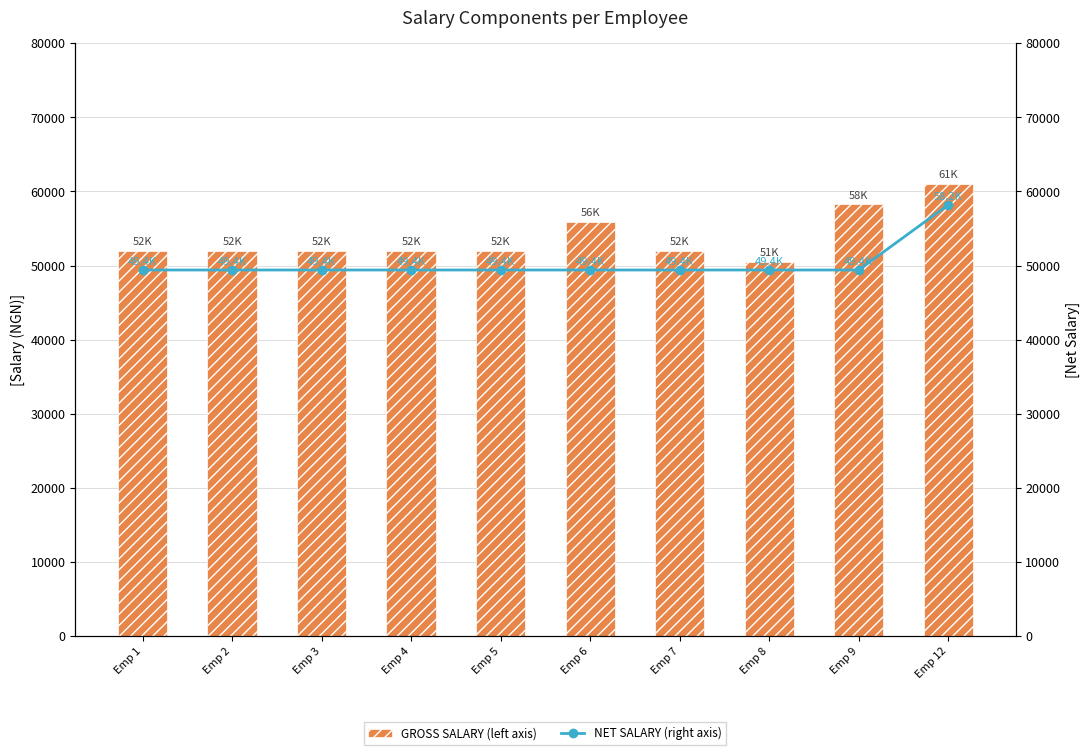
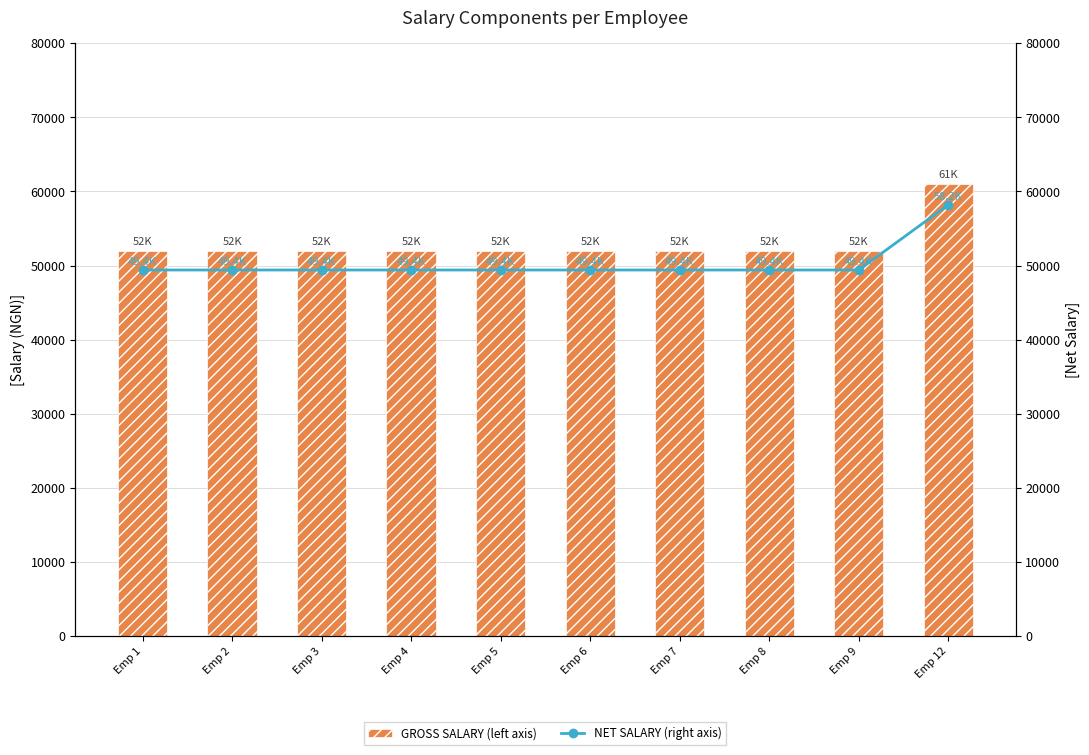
  {
    "GROSS SALARY (left axis)": {
      "Emp 1": "52K",
      "Emp 2": "52K",
      "Emp 3": "52K",
      "Emp 4": "52K",
      "Emp 5": "52K",
-     "Emp 6": "56K",
+     "Emp 6": "52K",
      "Emp 7": "52K",
-     "Emp 8": "51K",
-     "Emp 9": "58K",
+     "Emp 8": "52K",
+     "Emp 9": "52K",
      "Emp 12": "61K"
    },
    "NET SALARY (right axis)": {
      "Emp 1": "49.4K",
      "Emp 2": "49.4K",
      "Emp 3": "49.4K",
      "Emp 4": "49.4K",
      "Emp 5": "49.4K",
      "Emp 6": "49.4K",
      "Emp 7": "49.4K",
      "Emp 8": "49.4K",
      "Emp 9": "49.4K",
      "Emp 12": "58.2K"
    }
  }
